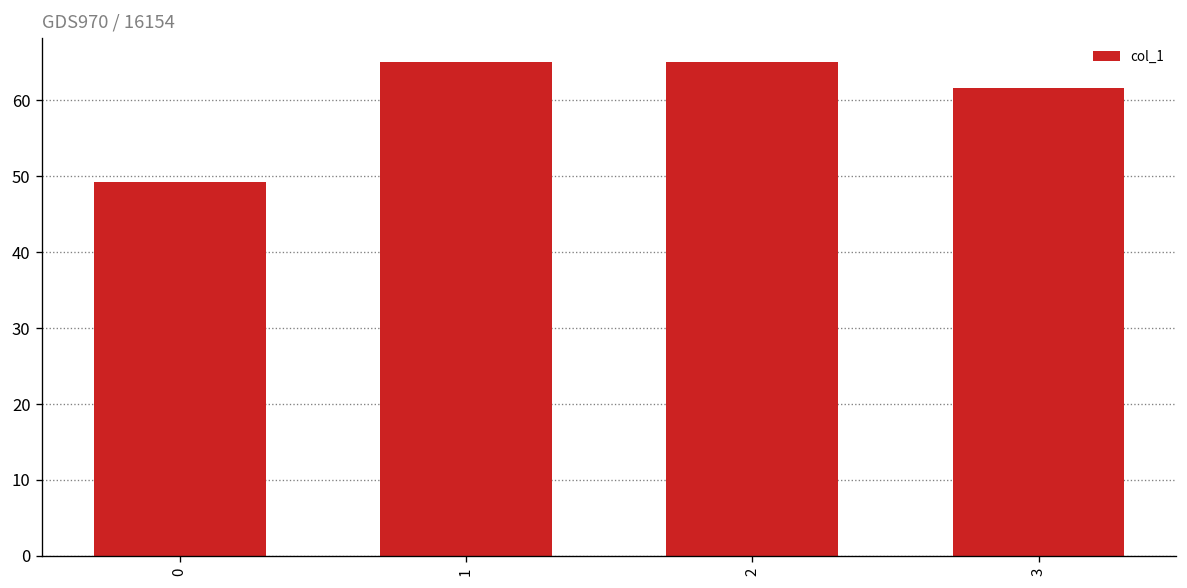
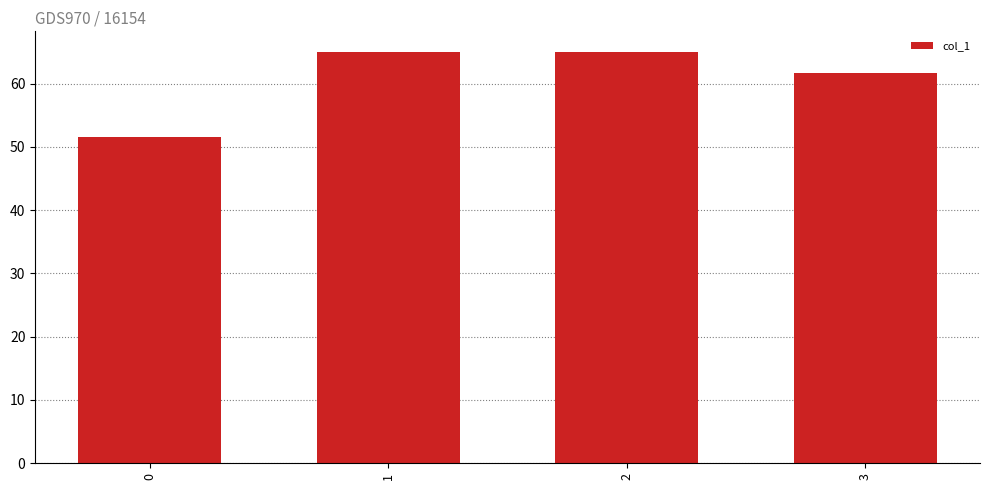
  {
-   "0": 49,
+   "0": 52,
    "1": 65,
    "2": 65,
    "3": 62
  }
